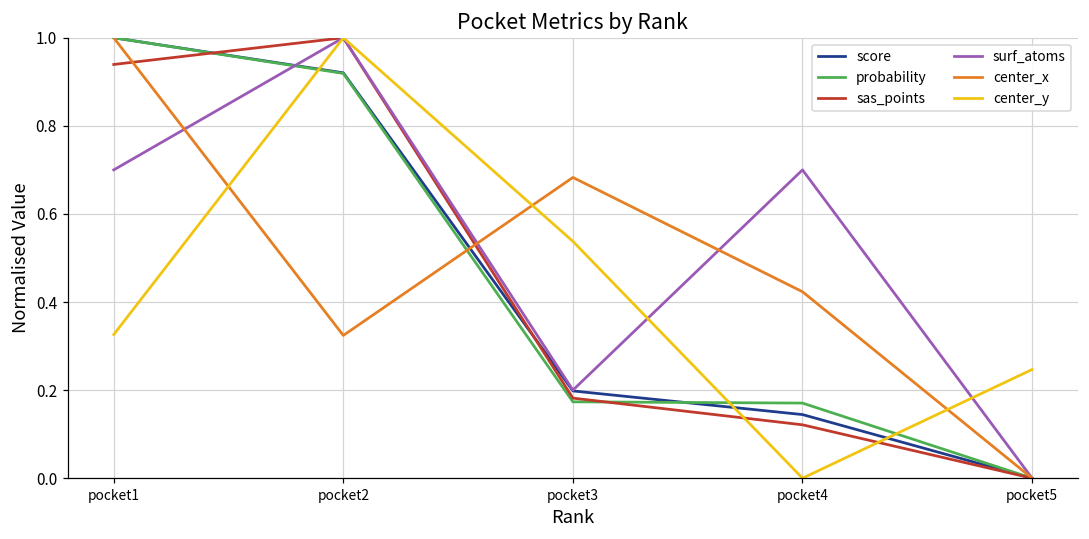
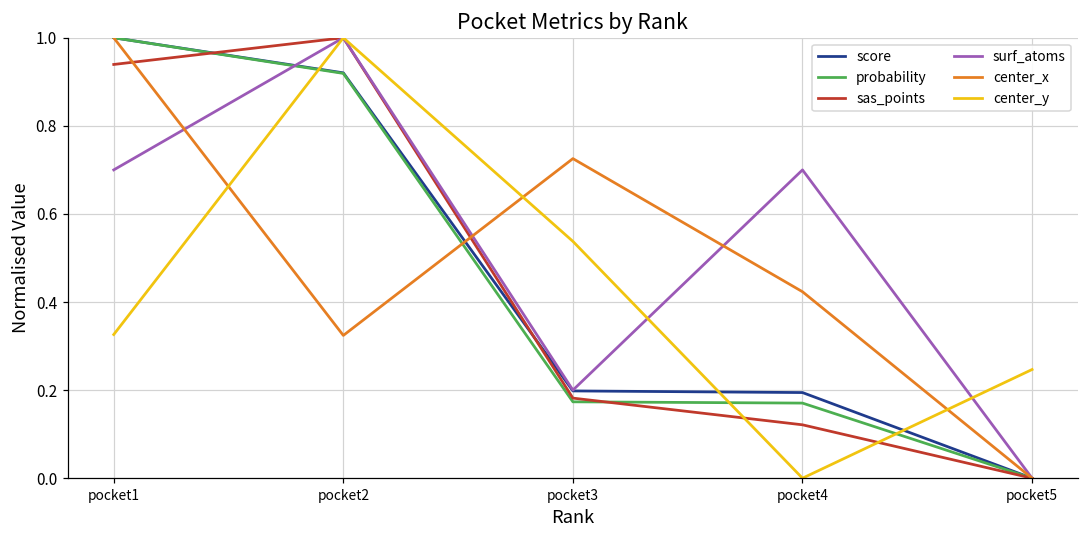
  {
    "score": {
-     "pocket4": 0.14
+     "pocket4": 0.19
    },
    "probability": {
      "pocket3": 0.17,
      "pocket4": 0.17
    },
    "sas_points": {
      "pocket1": 0.94,
      "pocket3": 0.18,
      "pocket4": 0.12
    },
    "surf_atoms": {
      "pocket1": 0.70,
      "pocket4": 0.70
    },
    "center_x": {
      "pocket2": 0.32,
-     "pocket3": 0.68,
+     "pocket3": 0.73,
      "pocket4": 0.42
    },
    "center_y": {
      "pocket1": 0.33,
      "pocket3": 0.54,
      "pocket4": 0.00,
      "pocket5": 0.25
    }
  }
